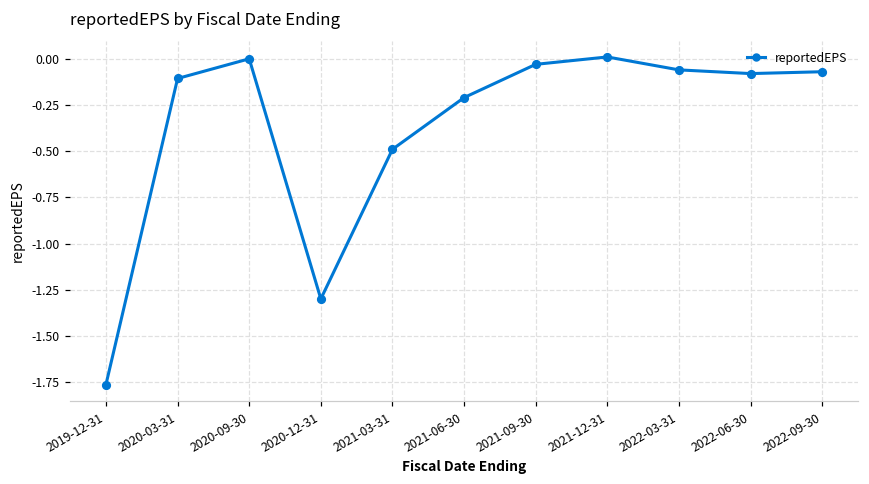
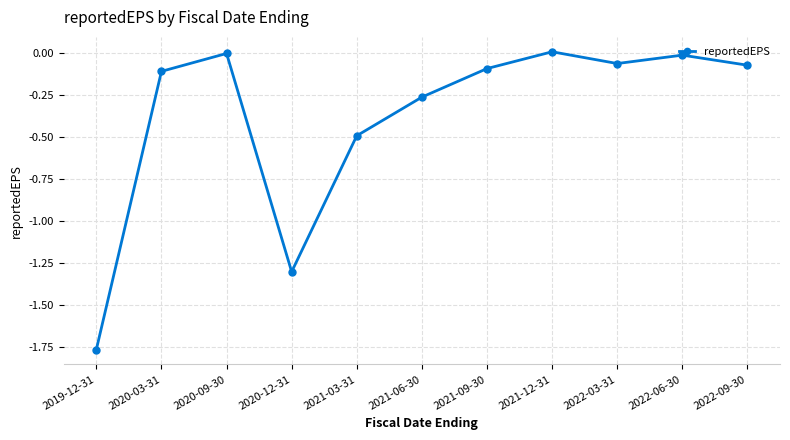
  {
    "2019-12-31": -1.76,
    "2020-03-31": -0.11,
    "2020-09-30": 0.00,
    "2020-12-31": -1.30,
    "2021-03-31": -0.49,
-   "2021-06-30": -0.21,
-   "2021-09-30": -0.03,
+   "2021-06-30": -0.26,
+   "2021-09-30": -0.09,
    "2021-12-31": 0.01,
    "2022-03-31": -0.06,
-   "2022-06-30": -0.08,
+   "2022-06-30": -0.01,
    "2022-09-30": -0.07
  }
